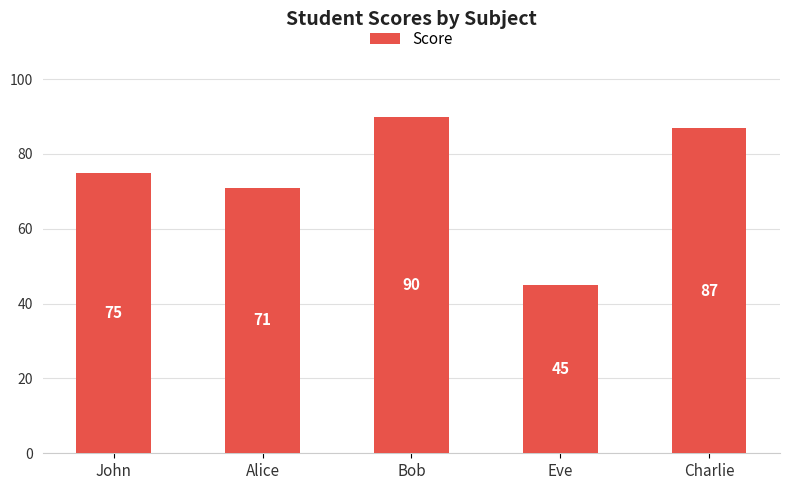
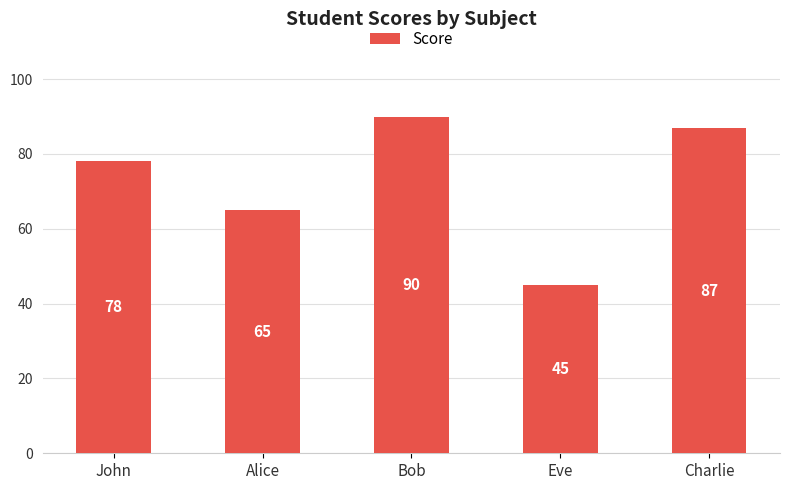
  {
-   "John": 75,
-   "Alice": 71,
+   "John": 78,
+   "Alice": 65,
    "Bob": 90,
    "Eve": 45,
    "Charlie": 87
  }
